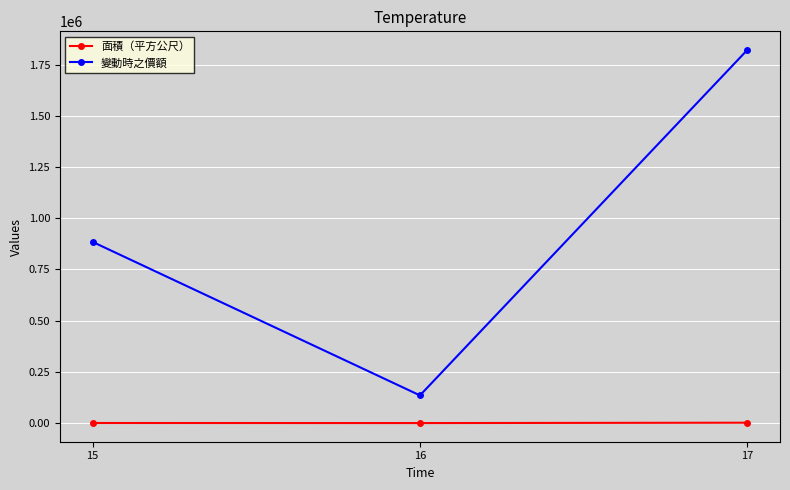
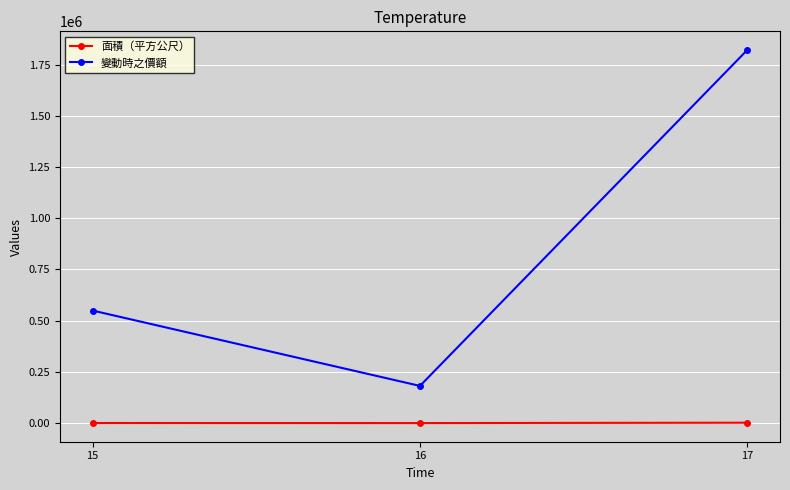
  {
    "面積（平方公尺）": {
      "15": 0,
      "16": 0,
      "17": 0
    },
    "變動時之價額": {
-     "15": 880000,
-     "16": 140000,
+     "15": 550000,
+     "16": 180000,
      "17": 1820000
    }
  }
